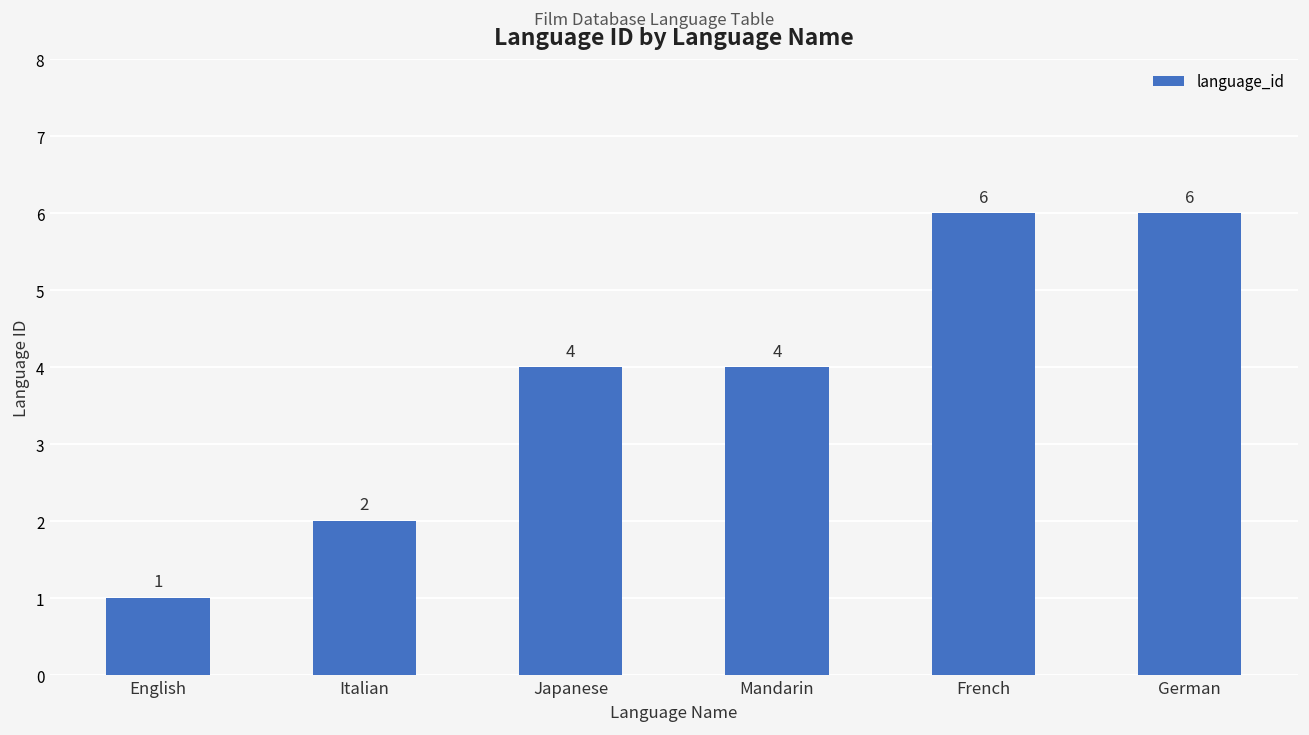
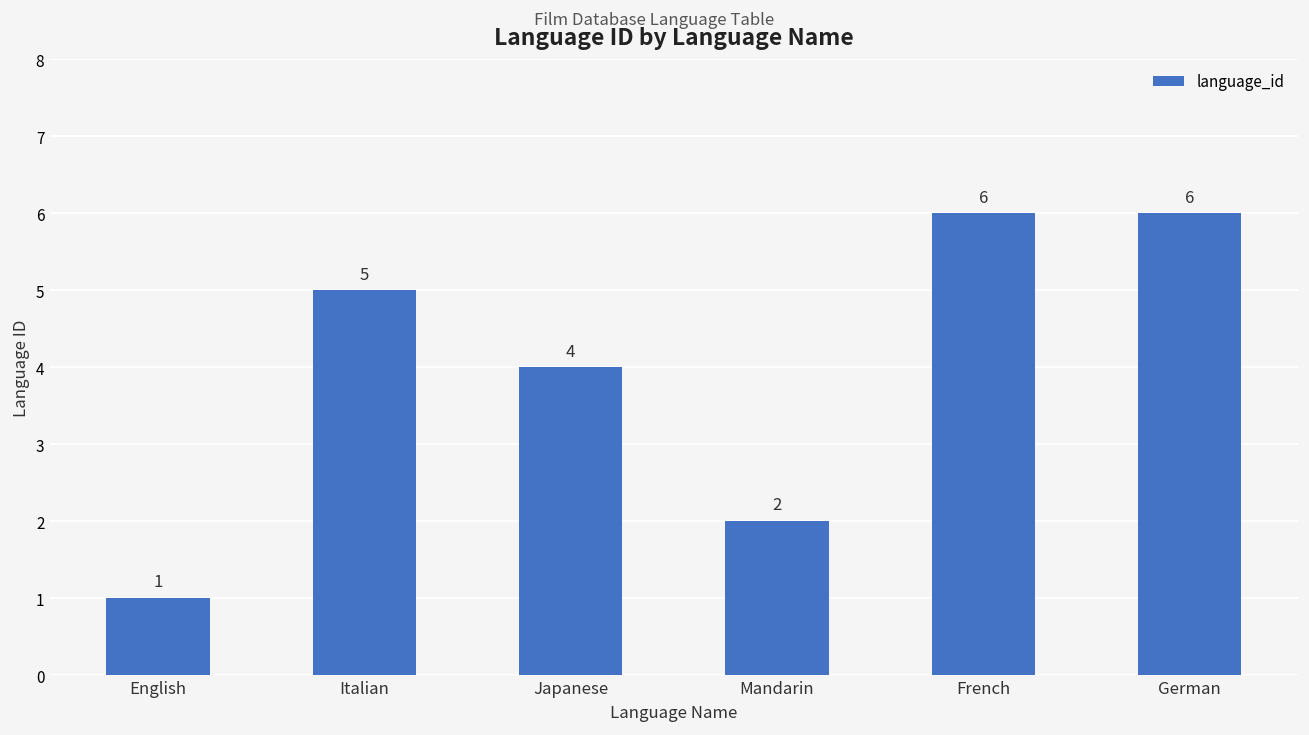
  {
    "English": 1,
-   "Italian": 2,
+   "Italian": 5,
    "Japanese": 4,
-   "Mandarin": 4,
+   "Mandarin": 2,
    "French": 6,
    "German": 6
  }
